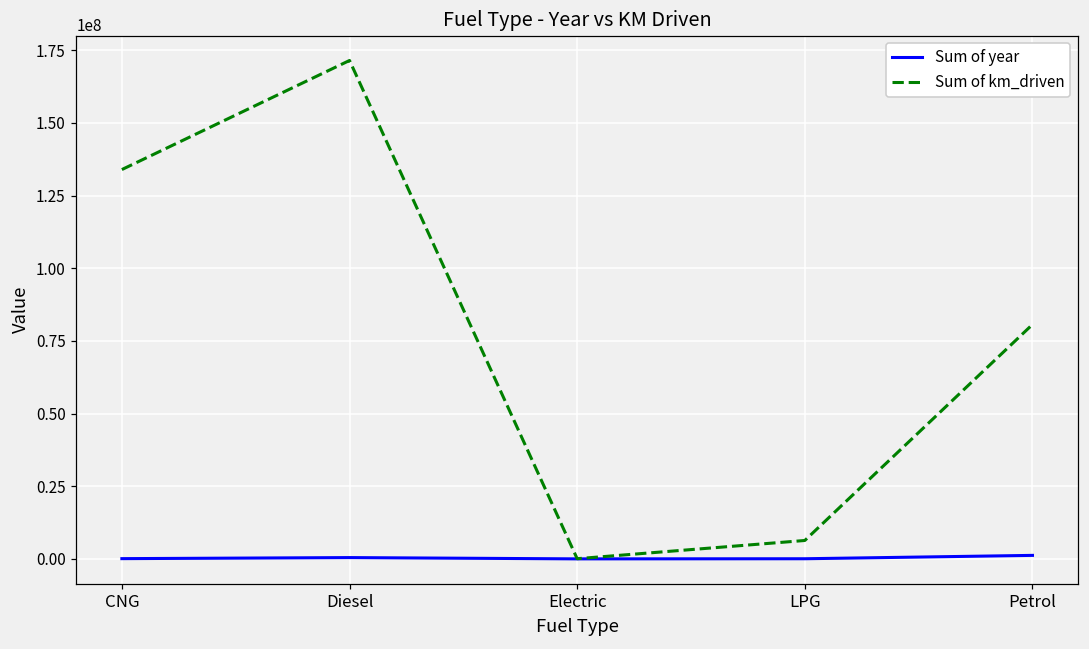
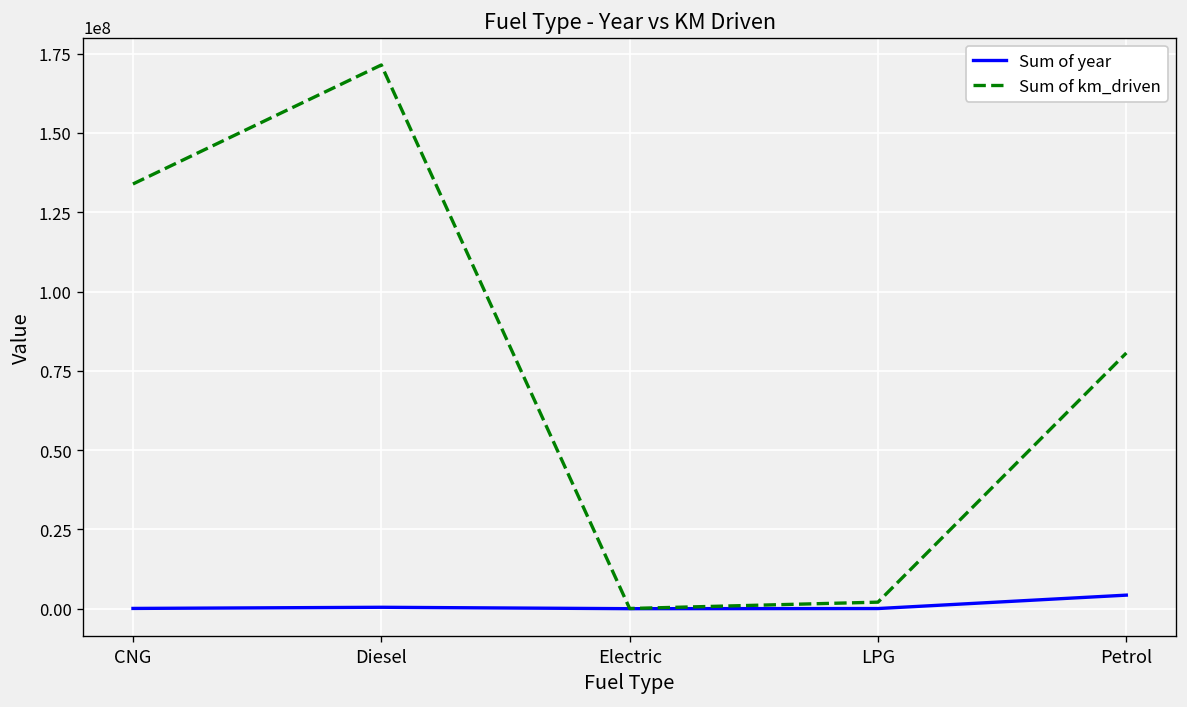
  {
    "Sum of year": {
      "CNG": 0,
      "Diesel": 0,
      "LPG": 0,
-     "Petrol": 1000000
+     "Petrol": 4000000
    },
    "Sum of km_driven": {
      "CNG": 134000000,
      "Diesel": 171000000,
-     "LPG": 6000000,
+     "LPG": 2000000,
      "Petrol": 81000000
    }
  }
